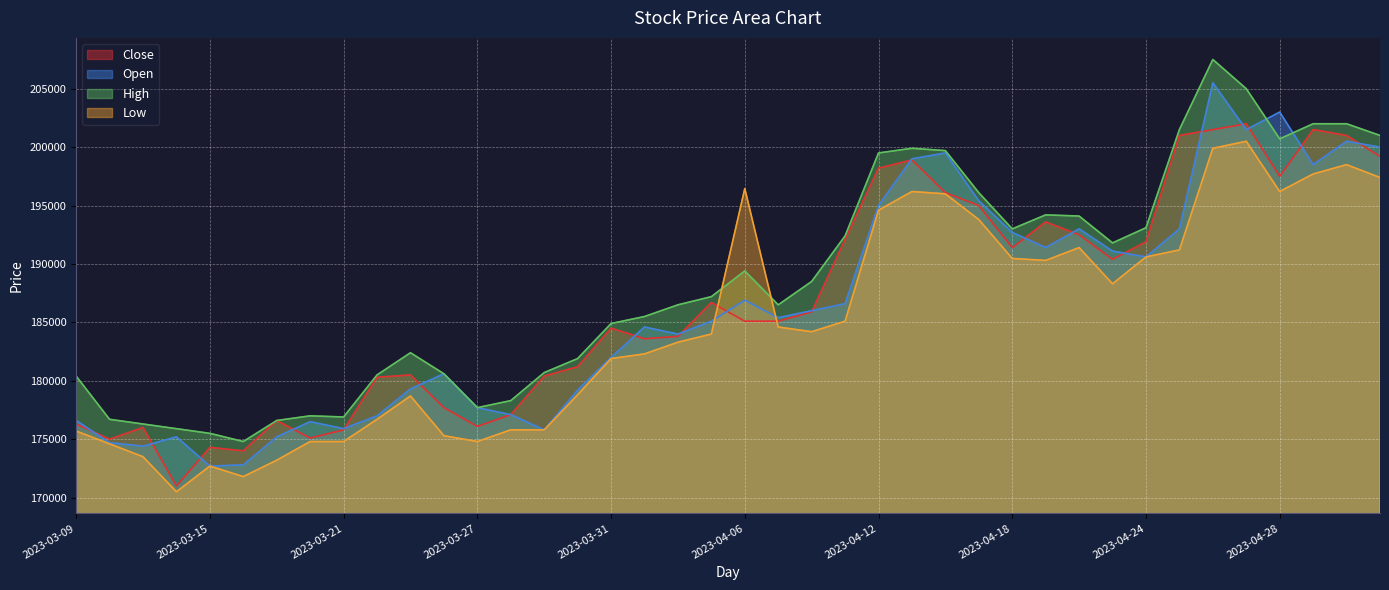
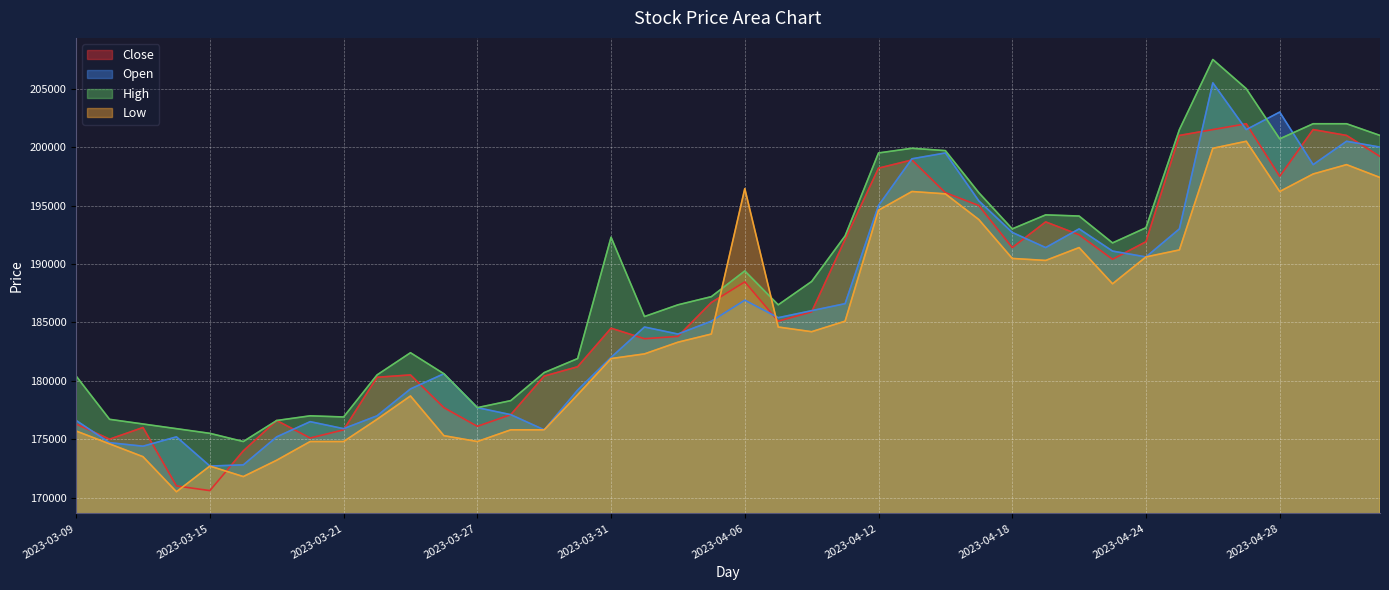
  {
    "Close": {
      "2023-03-09": 176300,
-     "2023-03-15": 174300,
+     "2023-03-15": 170600,
      "2023-03-27": 176100,
      "2023-03-31": 184500,
-     "2023-04-06": 185100,
+     "2023-04-06": 188500,
      "2023-04-12": 198200,
      "2023-04-18": 191400,
      "2023-04-24": 191900,
      "2023-04-28": 197500
    },
    "Open": {
      "2023-03-09": 176600,
      "2023-04-06": 186900,
      "2023-04-12": 195000,
      "2023-04-18": 192700,
      "2023-04-28": 203000
    },
    "High": {
      "2023-03-09": 180400,
      "2023-03-15": 175500,
      "2023-03-21": 176900,
-     "2023-03-31": 184900,
+     "2023-03-31": 192300,
      "2023-04-06": 189400,
      "2023-04-12": 199500,
      "2023-04-18": 193000,
      "2023-04-24": 193100,
      "2023-04-28": 200700
    },
    "Low": {
      "2023-03-09": 175700,
      "2023-03-21": 174800,
      "2023-03-27": 174800,
      "2023-04-06": 196500,
      "2023-04-12": 194600,
      "2023-04-18": 190500,
      "2023-04-28": 196200
    }
  }
